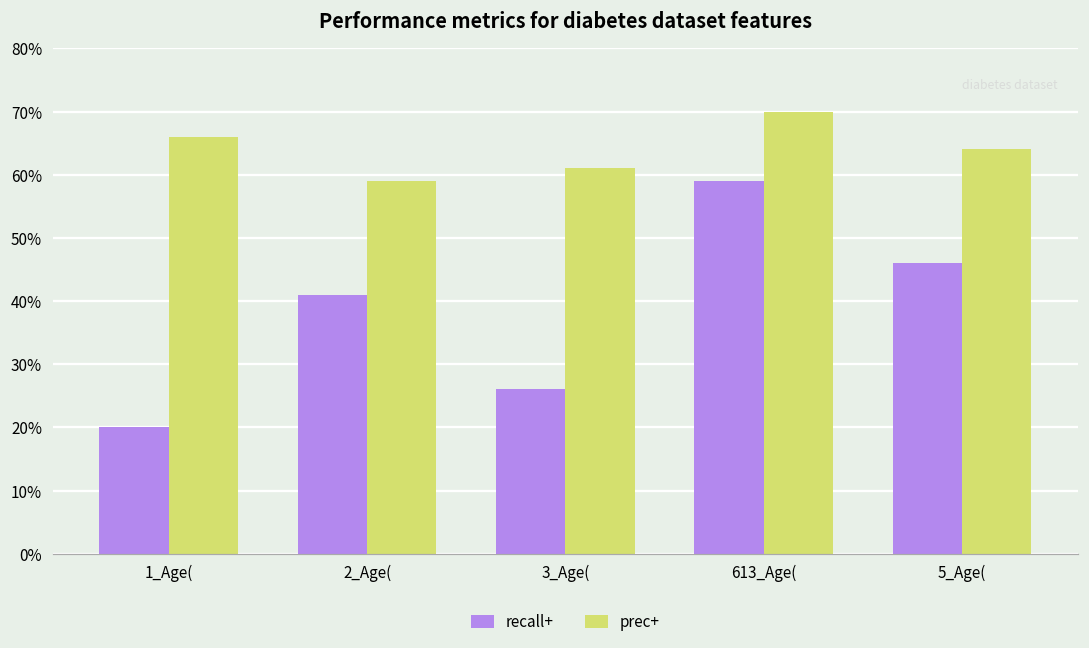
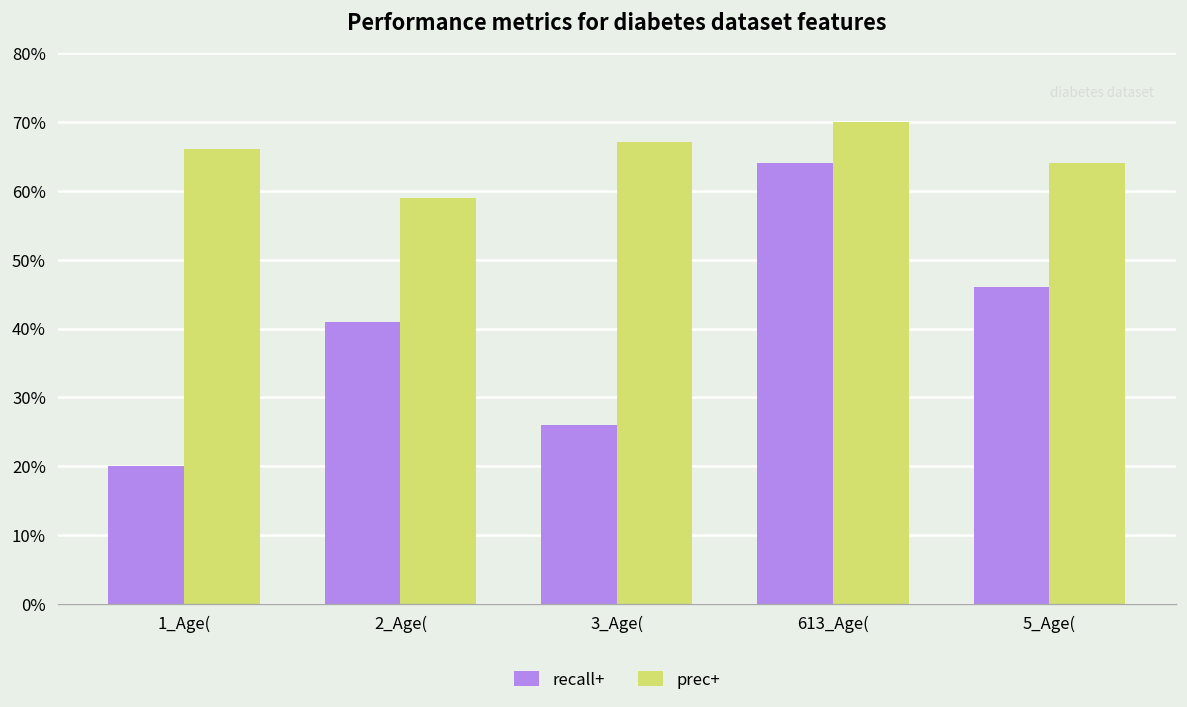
  {
    "recall+": {
      "1_Age(": "20%",
      "2_Age(": "41%",
      "3_Age(": "26%",
-     "613_Age(": "59%",
+     "613_Age(": "64%",
      "5_Age(": "46%"
    },
    "prec+": {
      "1_Age(": "66%",
      "2_Age(": "59%",
-     "3_Age(": "61%",
+     "3_Age(": "67%",
      "613_Age(": "70%",
      "5_Age(": "64%"
    }
  }
